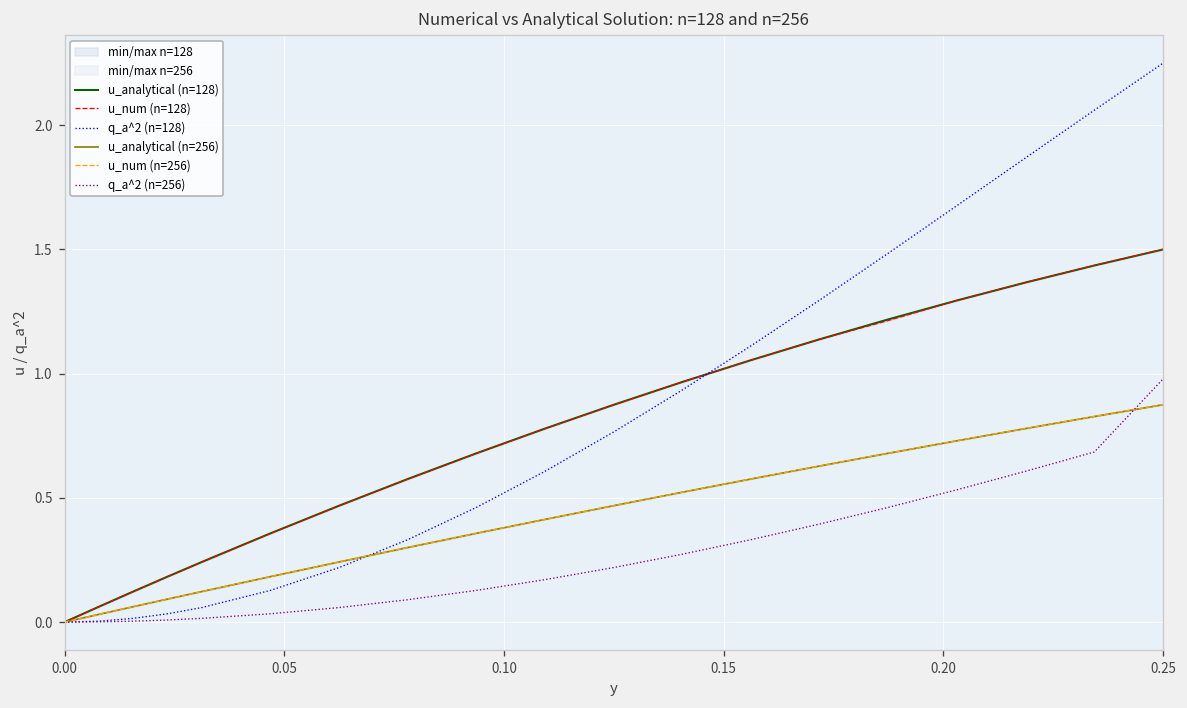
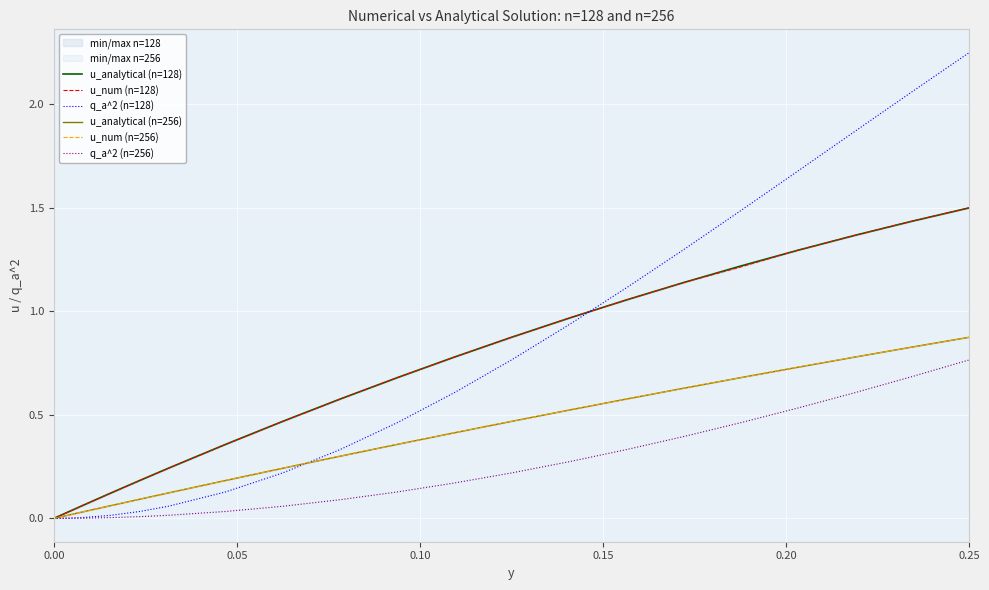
  {
    "q_a^2 (n=128)": {
      "0.25": 2.25
    },
    "q_a^2 (n=256)": {
-     "0.25": 0.98
+     "0.25": 0.77
    }
  }
